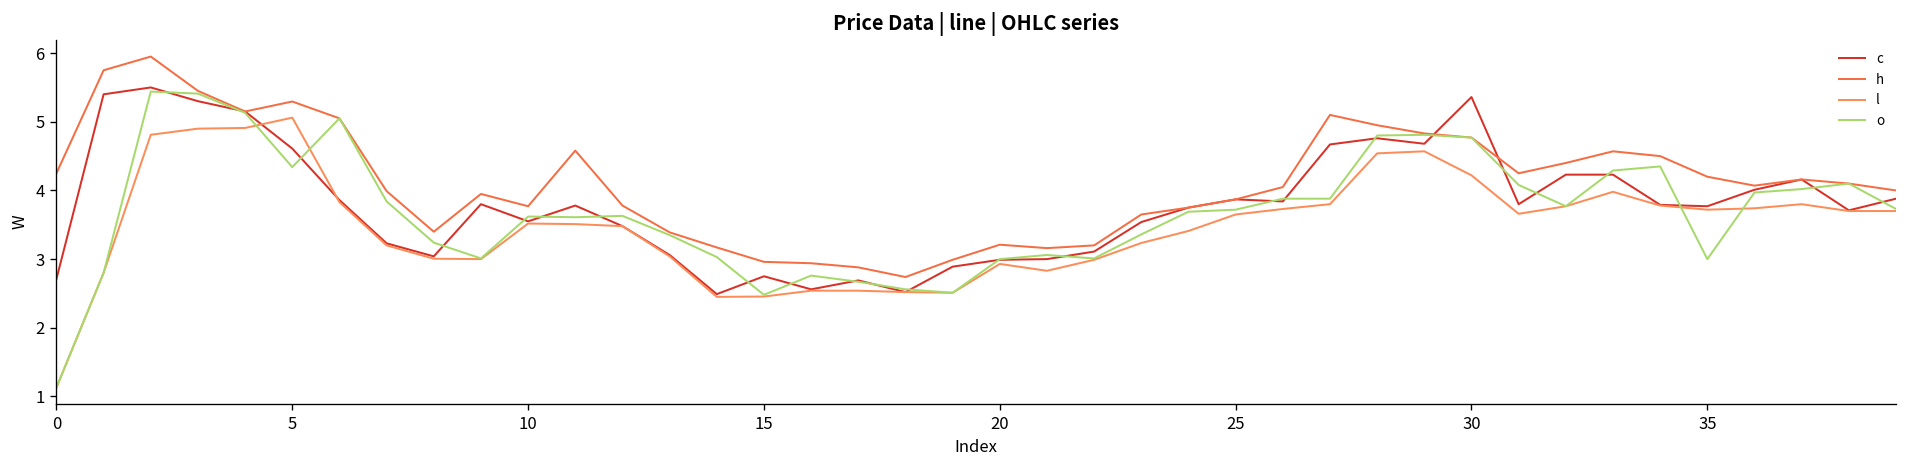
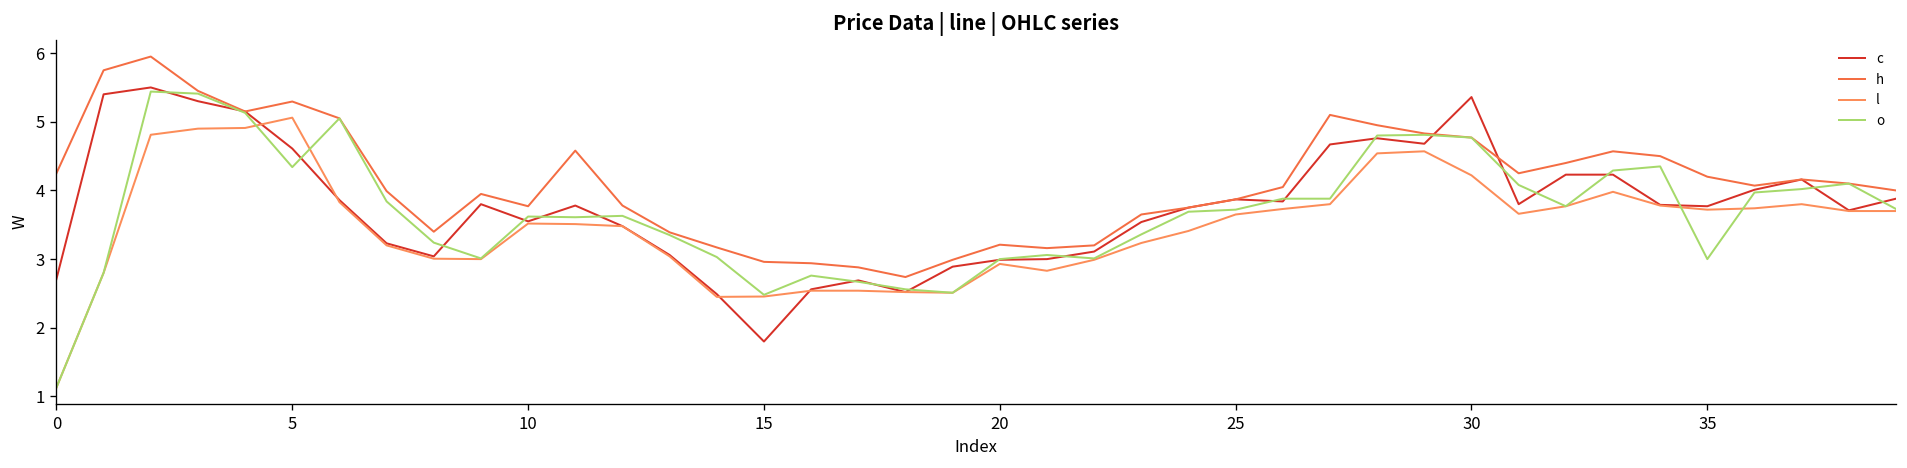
  {
    "c": {
      "0": 2.7,
      "5": 4.6,
-     "15": 2.8,
+     "15": 1.8,
      "30": 5.4,
      "35": 3.8
    },
    "o": {
      "5": 4.3,
      "10": 3.6,
      "25": 3.7,
      "35": 3.0
    }
  }
